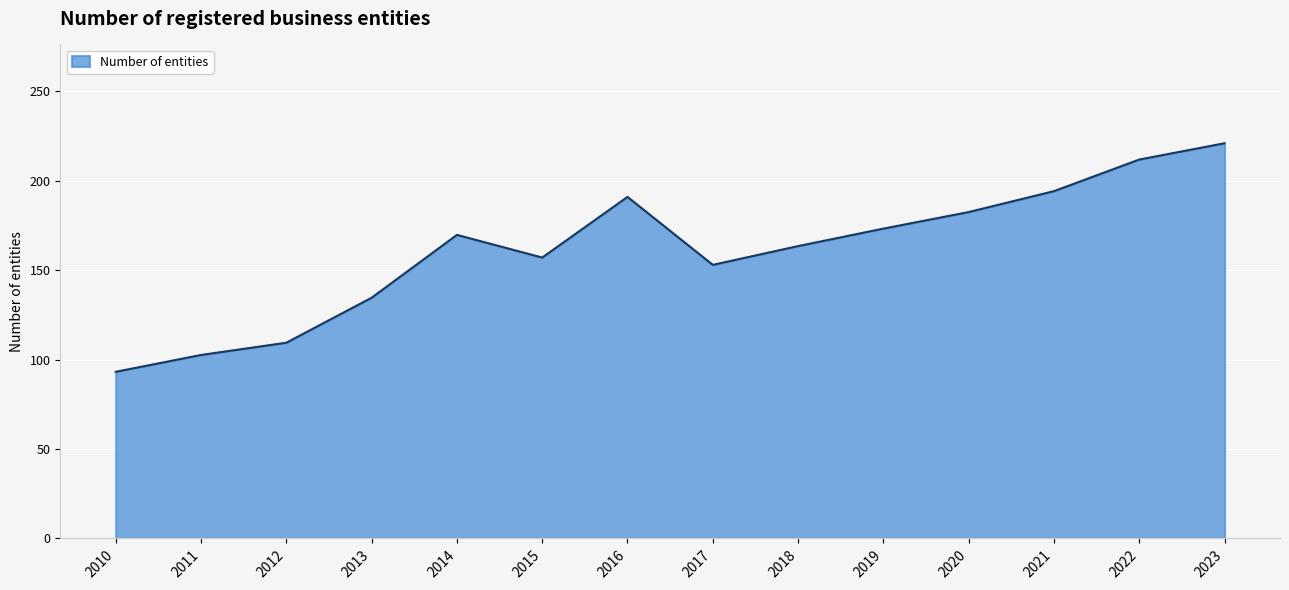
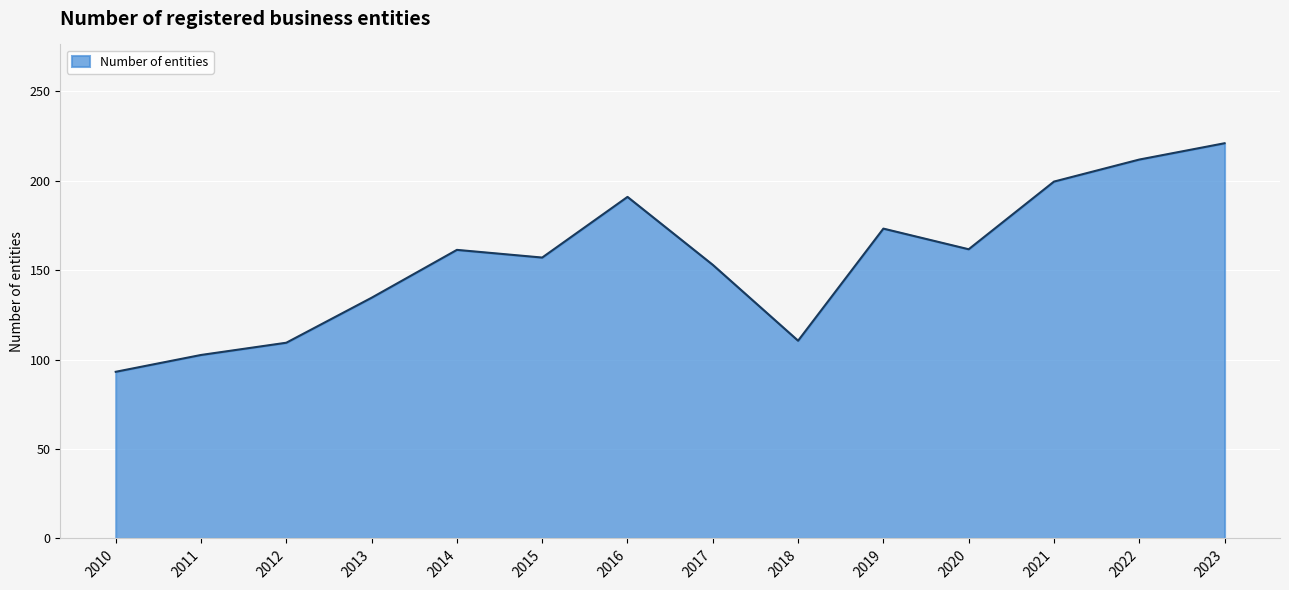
  {
    "2010": 93,
    "2011": 103,
    "2012": 109,
    "2013": 135,
-   "2014": 170,
+   "2014": 161,
    "2015": 157,
    "2016": 191,
    "2017": 153,
-   "2018": 163,
+   "2018": 111,
    "2019": 173,
-   "2020": 182,
-   "2021": 194,
+   "2020": 162,
+   "2021": 199,
    "2022": 212,
    "2023": 221
  }
